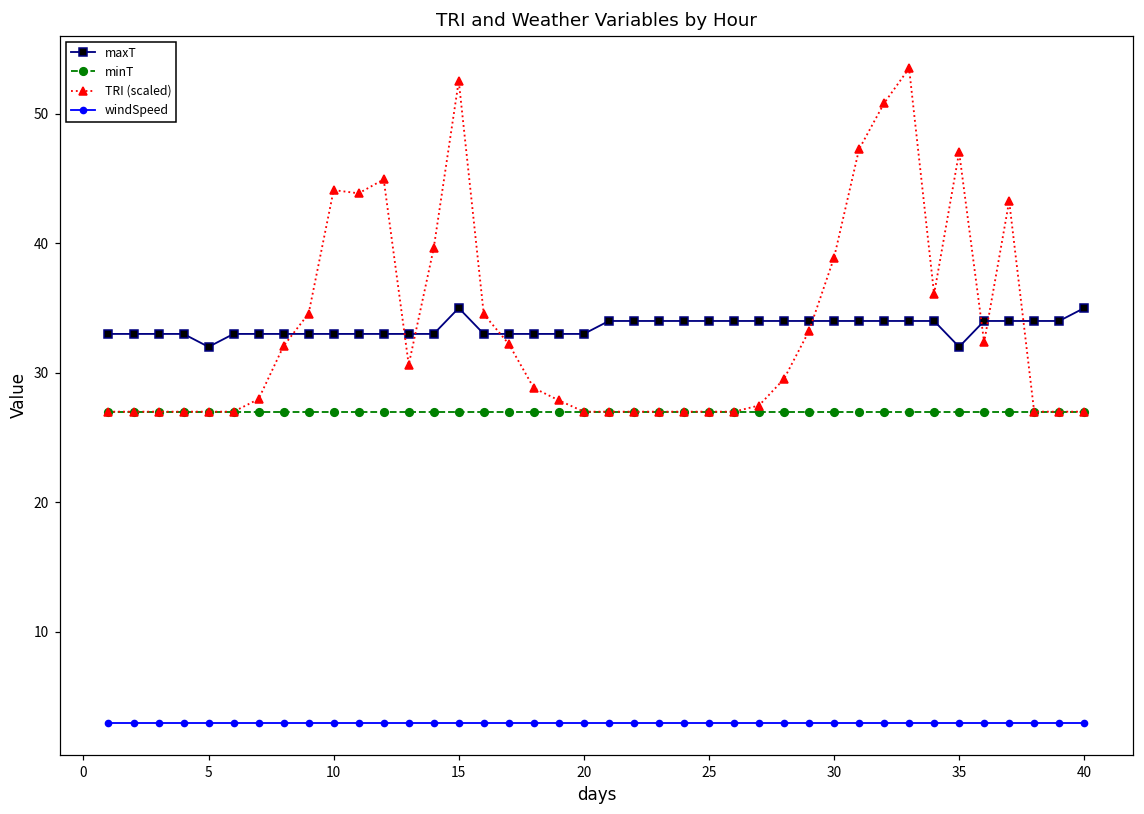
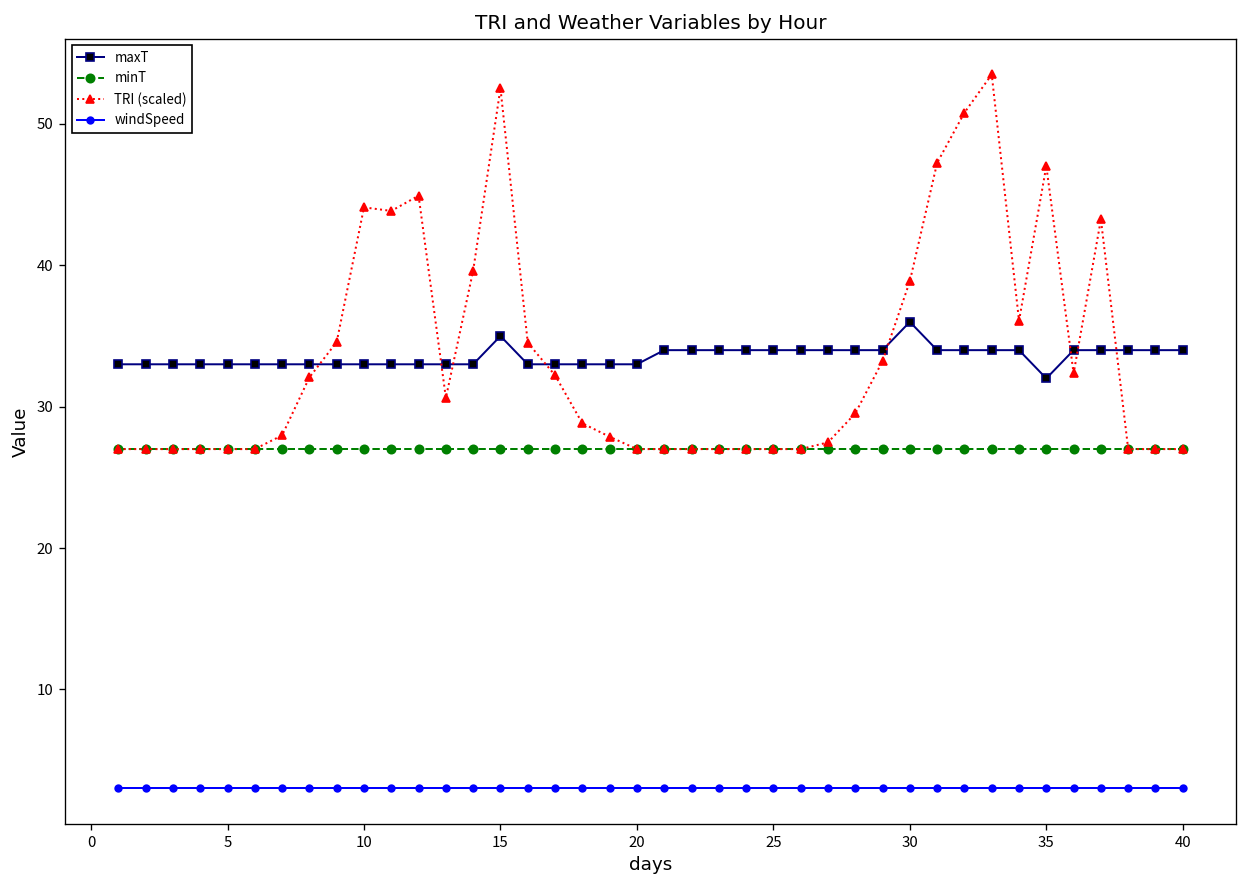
  {
    "maxT": {
-     "5": 32,
+     "5": 33,
      "10": 33,
      "15": 35,
      "20": 33,
      "25": 34,
-     "30": 34,
+     "30": 36,
      "35": 32,
-     "40": 35
+     "40": 34
    },
    "minT": {
      "10": 27,
      "15": 27,
      "30": 27,
      "35": 27
    },
    "TRI (scaled)": {
      "10": 44,
      "15": 52.5,
      "30": 39,
      "35": 47
    },
    "windSpeed": {
      "5": 3,
      "10": 3,
      "15": 3,
      "20": 3,
      "25": 3,
      "30": 3,
      "35": 3,
      "40": 3
    }
  }
